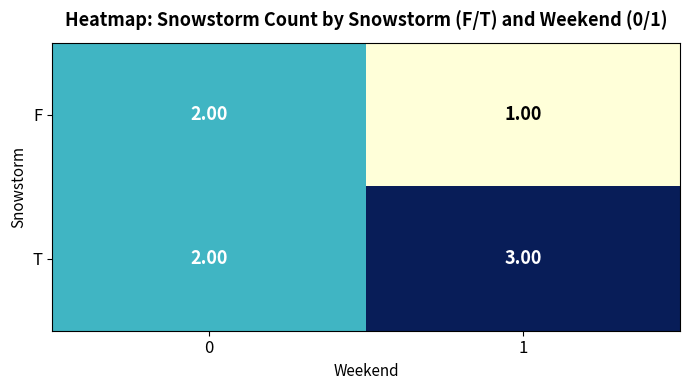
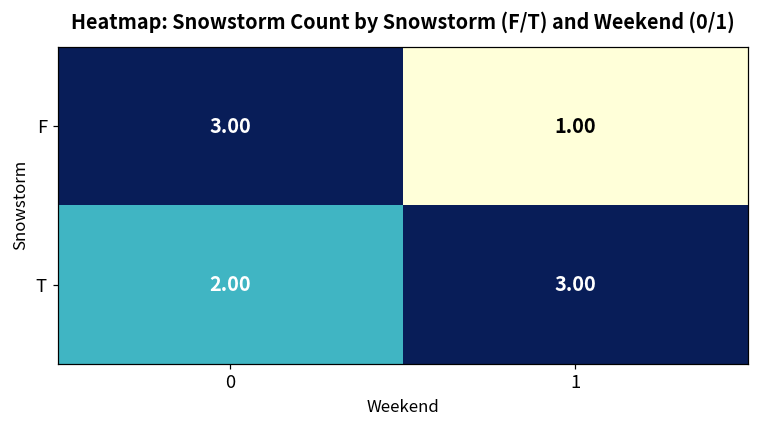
  {
    "F": {
-     "0": 2.00,
+     "0": 3.00,
      "1": 1.00
    },
    "T": {
      "0": 2.00,
      "1": 3.00
    }
  }
